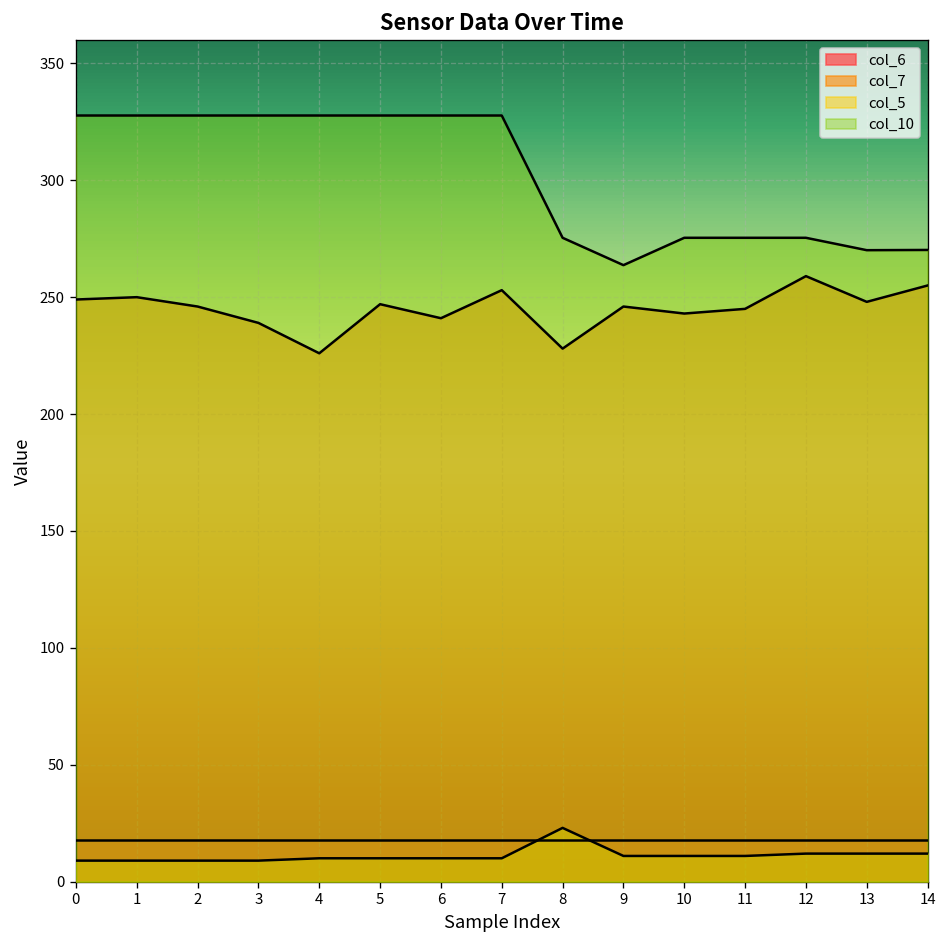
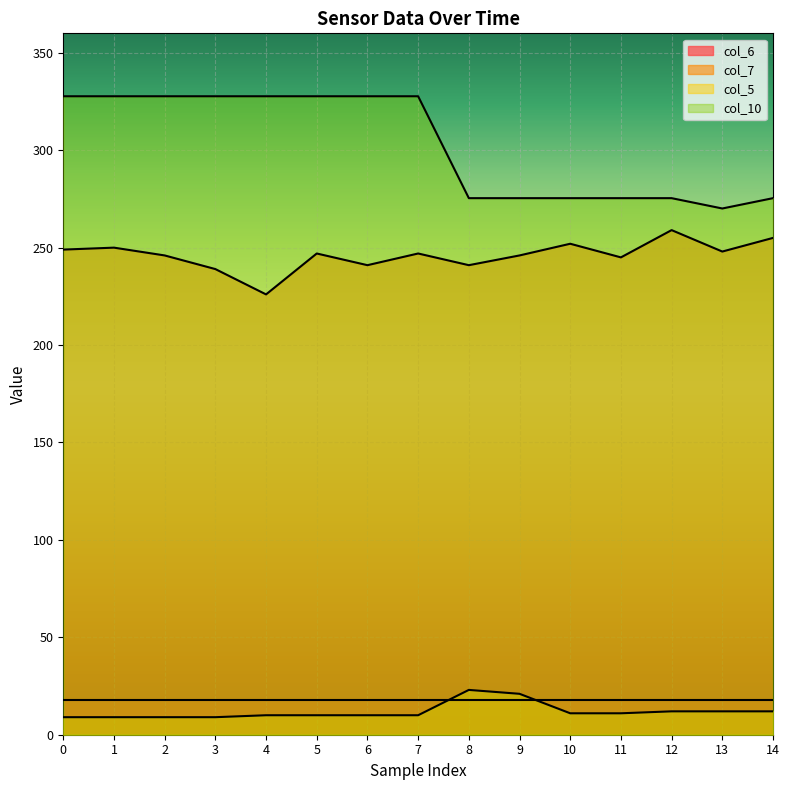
  {
    "col_6": {
      "0": 18,
      "1": 18,
      "2": 18,
      "3": 18,
      "4": 18,
      "5": 18,
      "6": 18,
      "7": 18,
      "8": 18,
      "9": 18,
      "10": 18,
      "11": 18,
      "12": 18,
      "13": 18,
      "14": 18
    },
    "col_7": {
      "0": 249,
      "1": 250,
      "2": 246,
      "3": 239,
      "4": 226,
      "5": 247,
      "6": 241,
-     "7": 253,
-     "8": 228,
+     "7": 247,
+     "8": 241,
      "9": 246,
-     "10": 243,
+     "10": 252,
      "11": 245,
      "12": 259,
      "13": 248,
      "14": 255
    },
    "col_5": {
      "0": 9,
      "1": 9,
      "2": 9,
      "3": 9,
      "4": 10,
      "5": 10,
      "6": 10,
      "7": 10,
      "8": 23,
-     "9": 11,
+     "9": 21,
      "10": 11,
      "11": 11,
      "12": 12,
      "13": 12,
      "14": 12
    },
    "col_10": {
      "0": 328,
      "1": 328,
      "2": 328,
      "3": 328,
      "4": 328,
      "5": 328,
      "6": 328,
      "7": 328,
      "8": 275,
-     "9": 264,
+     "9": 275,
      "10": 275,
      "11": 275,
      "12": 275,
      "13": 270,
-     "14": 270
+     "14": 275
    }
  }
